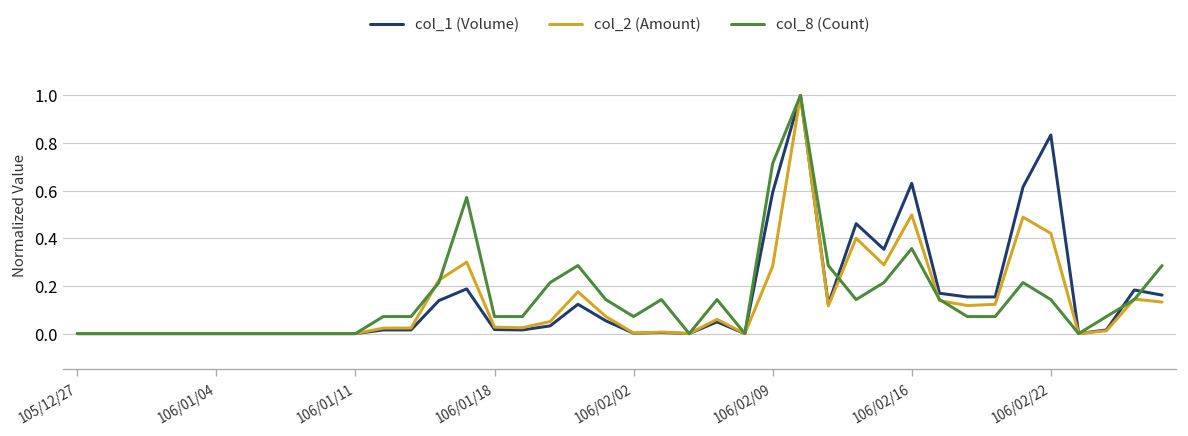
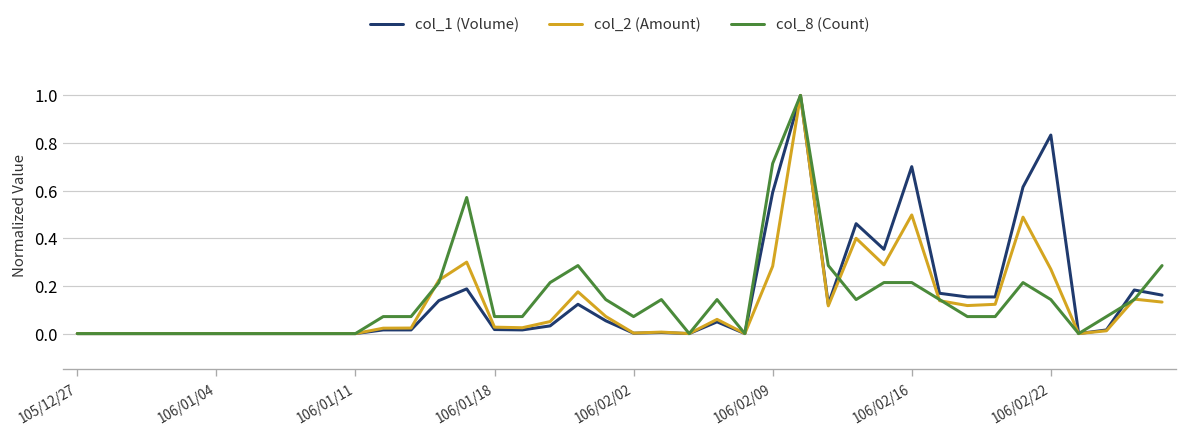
  {
    "col_1 (Volume)": {
      "106/02/09": 0.59,
-     "106/02/16": 0.63,
+     "106/02/16": 0.70,
      "106/02/22": 0.83
    },
    "col_2 (Amount)": {
      "106/02/09": 0.28,
      "106/02/16": 0.50,
-     "106/02/22": 0.42
+     "106/02/22": 0.27
    },
    "col_8 (Count)": {
      "106/01/18": 0.07,
      "106/02/02": 0.07,
      "106/02/09": 0.71,
-     "106/02/16": 0.36,
+     "106/02/16": 0.21,
      "106/02/22": 0.14
    }
  }
